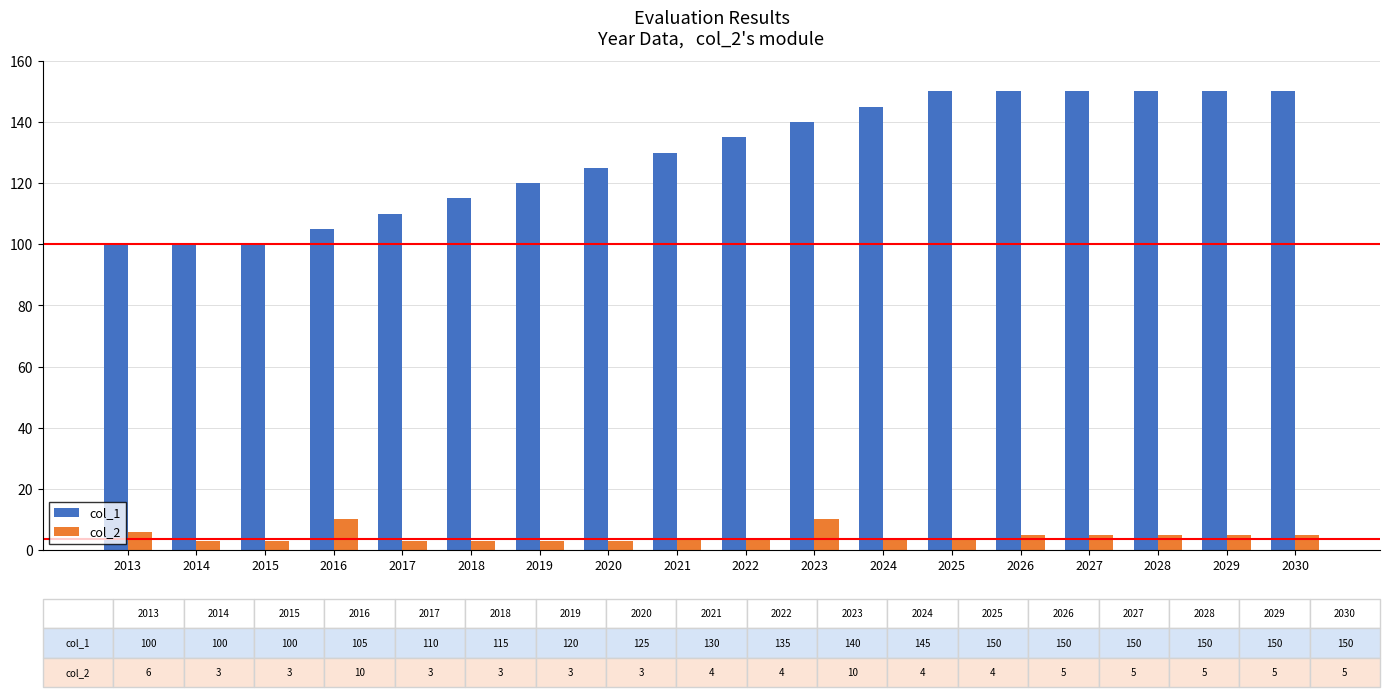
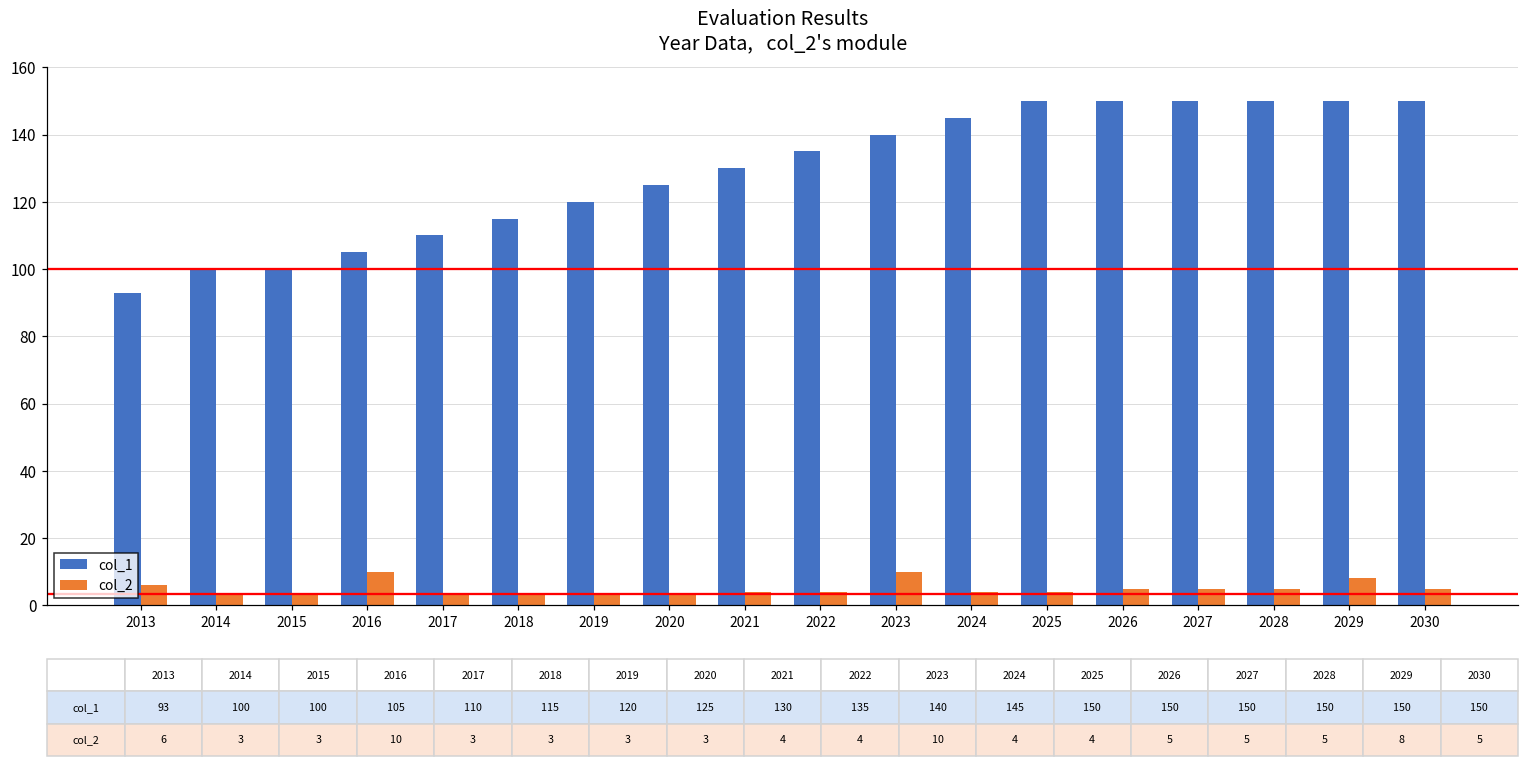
  {
    "col_1": {
-     "2013": 100
+     "2013": 93
    },
    "col_2": {
-     "2029": 5
+     "2029": 8
    }
  }
